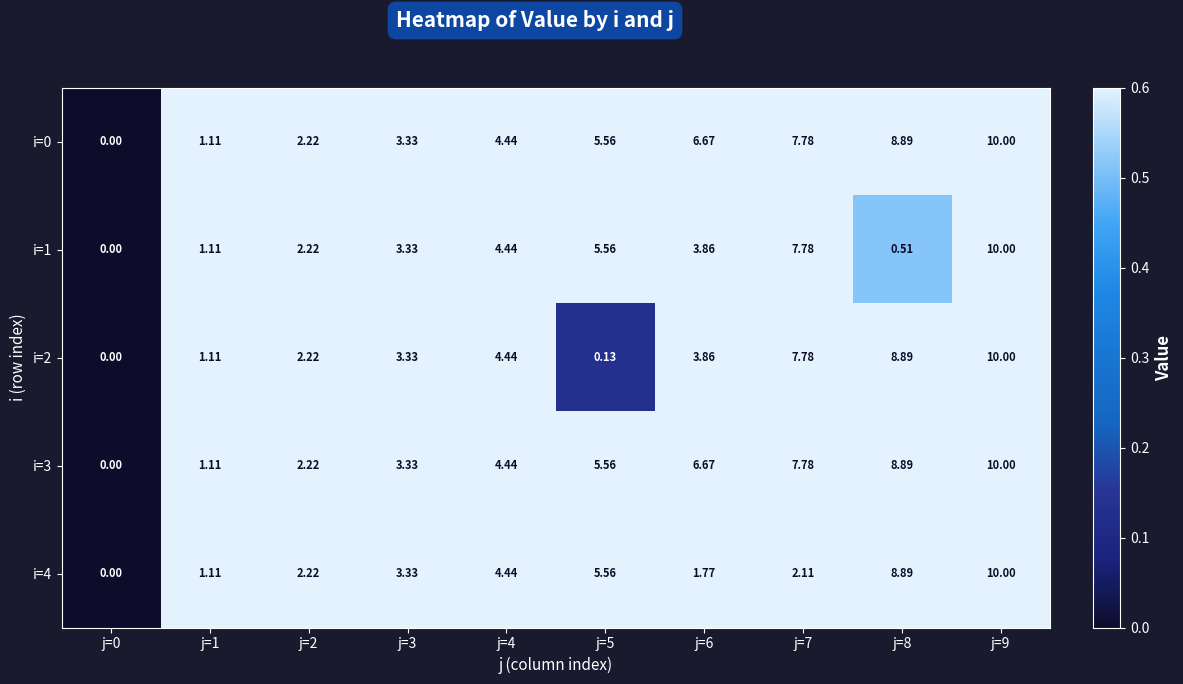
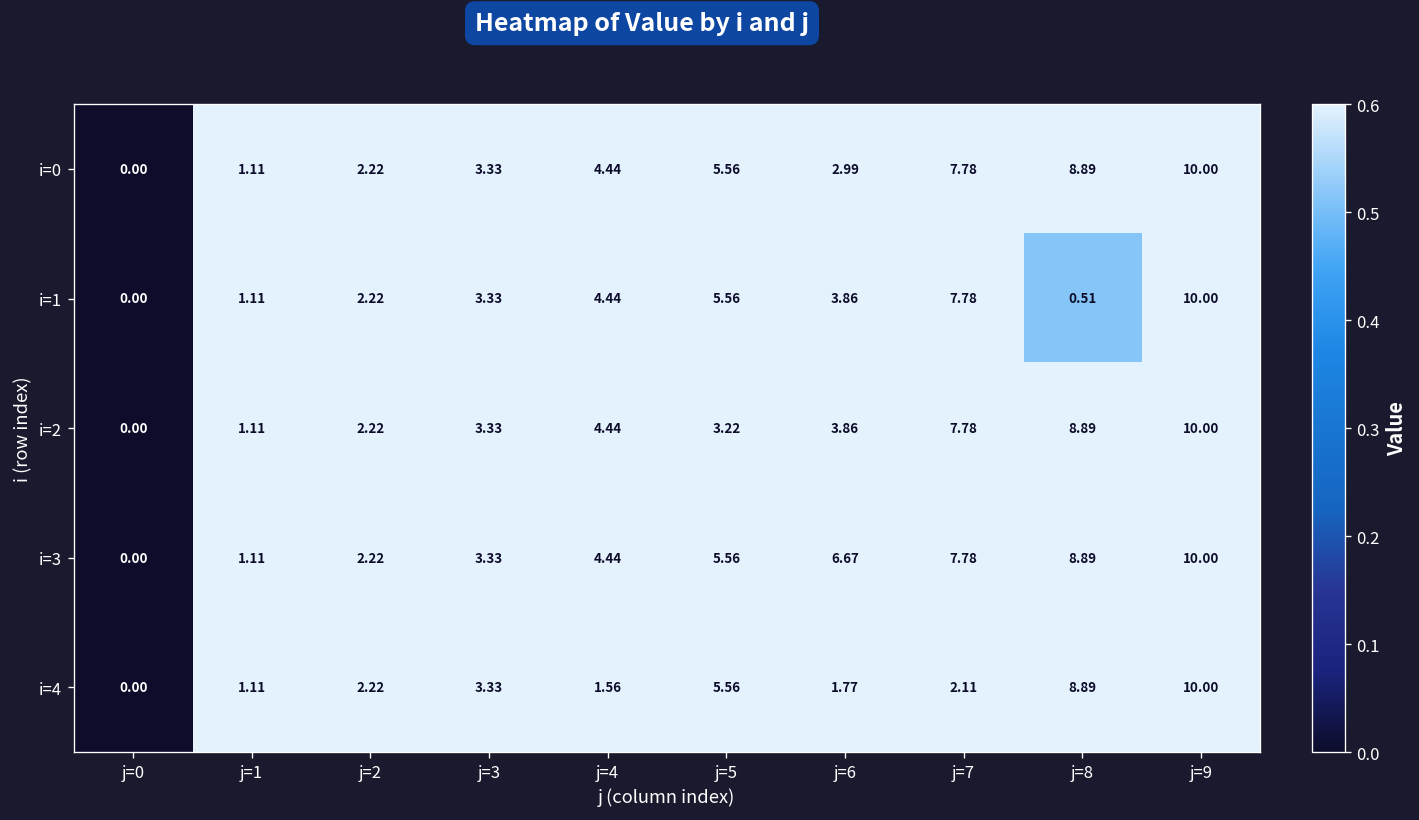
  {
    "i=0": {
      "j=0": 0.00,
      "j=1": 1.11,
      "j=2": 2.22,
      "j=3": 3.33,
      "j=4": 4.44,
      "j=5": 5.56,
-     "j=6": 6.67,
+     "j=6": 2.99,
      "j=7": 7.78,
      "j=8": 8.89,
      "j=9": 10.00
    },
    "i=1": {
      "j=0": 0.00,
      "j=1": 1.11,
      "j=2": 2.22,
      "j=3": 3.33,
      "j=4": 4.44,
      "j=5": 5.56,
      "j=6": 3.86,
      "j=7": 7.78,
      "j=8": 0.51,
      "j=9": 10.00
    },
    "i=2": {
      "j=0": 0.00,
      "j=1": 1.11,
      "j=2": 2.22,
      "j=3": 3.33,
      "j=4": 4.44,
-     "j=5": 0.13,
+     "j=5": 3.22,
      "j=6": 3.86,
      "j=7": 7.78,
      "j=8": 8.89,
      "j=9": 10.00
    },
    "i=3": {
      "j=0": 0.00,
      "j=1": 1.11,
      "j=2": 2.22,
      "j=3": 3.33,
      "j=4": 4.44,
      "j=5": 5.56,
      "j=6": 6.67,
      "j=7": 7.78,
      "j=8": 8.89,
      "j=9": 10.00
    },
    "i=4": {
      "j=0": 0.00,
      "j=1": 1.11,
      "j=2": 2.22,
      "j=3": 3.33,
-     "j=4": 4.44,
+     "j=4": 1.56,
      "j=5": 5.56,
      "j=6": 1.77,
      "j=7": 2.11,
      "j=8": 8.89,
      "j=9": 10.00
    }
  }
